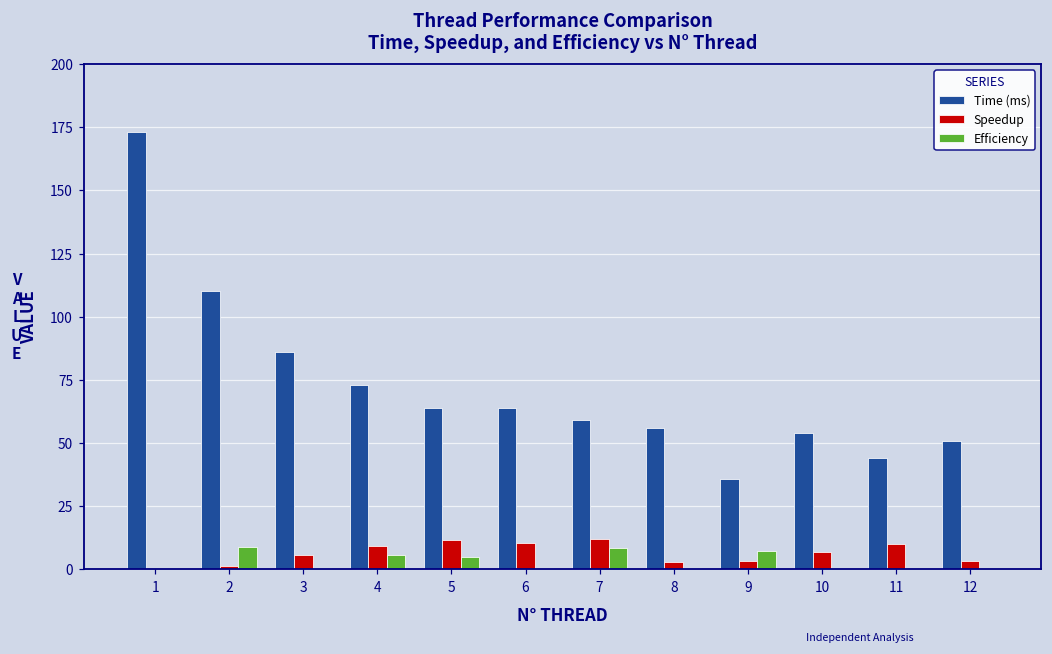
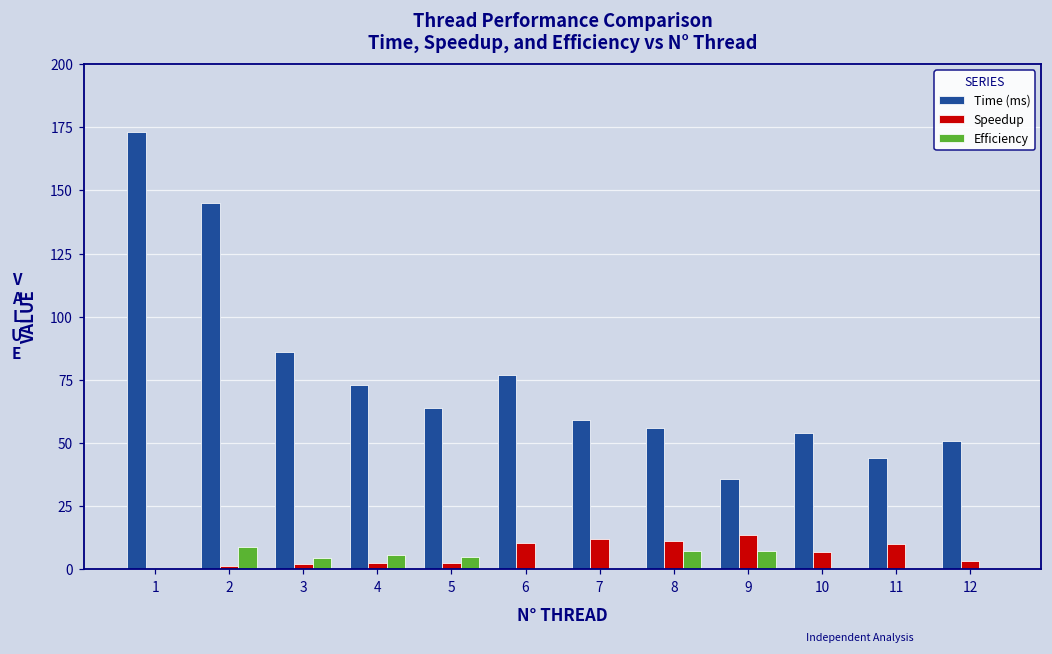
  {
    "Time (ms)": {
      "1": 173,
-     "2": 110,
+     "2": 145,
      "3": 86,
      "4": 73,
      "5": 64,
-     "6": 64,
+     "6": 77,
      "7": 59,
      "8": 56,
      "9": 36,
      "10": 54,
      "11": 44,
      "12": 51
    },
    "Speedup": {
      "1": 0,
      "2": 2,
-     "3": 6,
-     "4": 9,
-     "5": 12,
+     "3": 2,
+     "4": 2,
+     "5": 3,
      "6": 10,
      "7": 12,
-     "8": 3,
-     "9": 3,
+     "8": 11,
+     "9": 14,
      "10": 7,
      "11": 10,
      "12": 3
    },
    "Efficiency": {
      "1": 0,
      "2": 9,
-     "3": 1,
+     "3": 4,
      "4": 6,
      "5": 5,
-     "7": 9,
-     "8": 0,
+     "7": 0,
+     "8": 7,
      "9": 7
    }
  }
